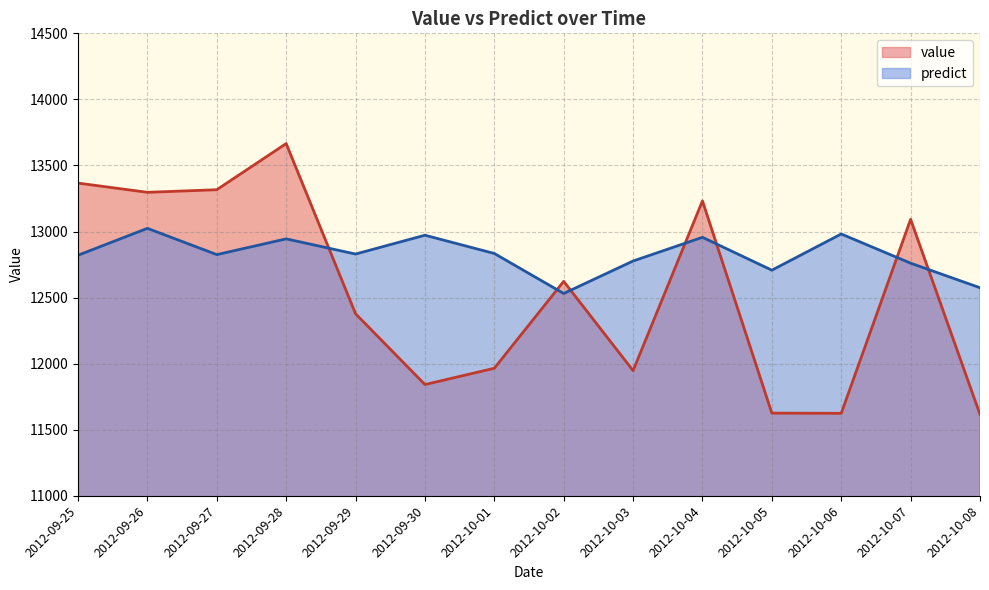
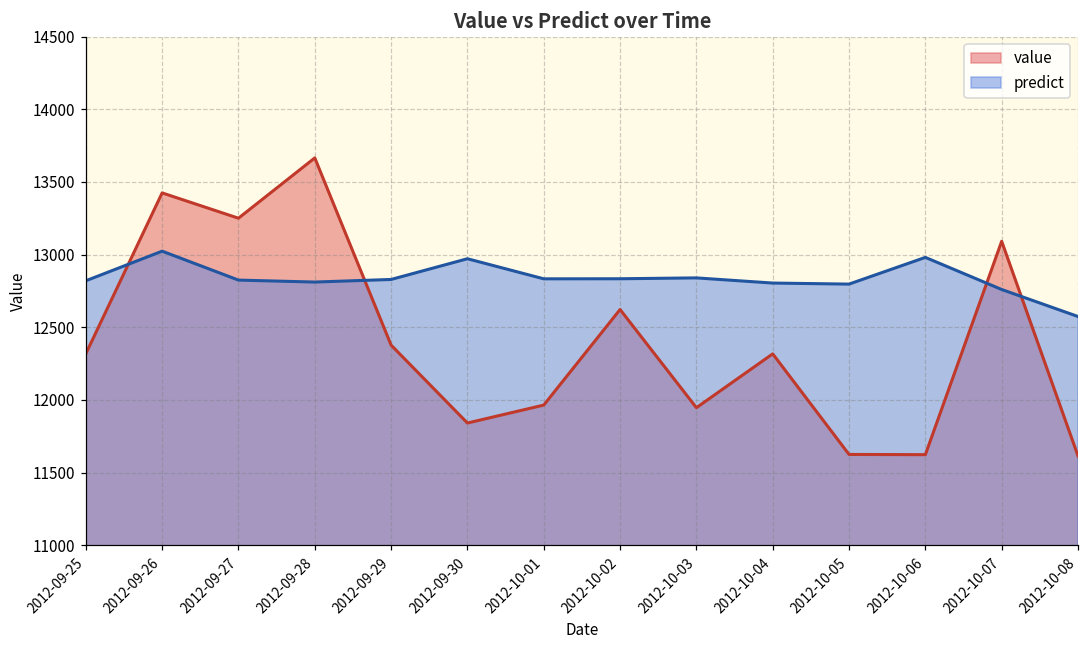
  {
    "value": {
-     "2012-09-25": 13370,
-     "2012-09-26": 13300,
-     "2012-09-27": 13320,
+     "2012-09-25": 12320,
+     "2012-09-26": 13420,
+     "2012-09-27": 13250,
      "2012-09-28": 13670,
      "2012-09-29": 12380,
      "2012-09-30": 11840,
      "2012-10-01": 11960,
      "2012-10-02": 12620,
      "2012-10-03": 11950,
-     "2012-10-04": 13230,
+     "2012-10-04": 12320,
      "2012-10-05": 11630,
      "2012-10-06": 11620,
      "2012-10-07": 13090,
      "2012-10-08": 11620
    },
    "predict": {
      "2012-09-25": 12820,
      "2012-09-26": 13020,
      "2012-09-27": 12820,
-     "2012-09-28": 12940,
+     "2012-09-28": 12810,
      "2012-09-29": 12830,
      "2012-09-30": 12970,
      "2012-10-01": 12830,
-     "2012-10-02": 12530,
-     "2012-10-03": 12780,
-     "2012-10-04": 12960,
-     "2012-10-05": 12710,
+     "2012-10-02": 12830,
+     "2012-10-03": 12840,
+     "2012-10-04": 12800,
+     "2012-10-05": 12800,
      "2012-10-06": 12980,
      "2012-10-07": 12760,
      "2012-10-08": 12570
    }
  }
